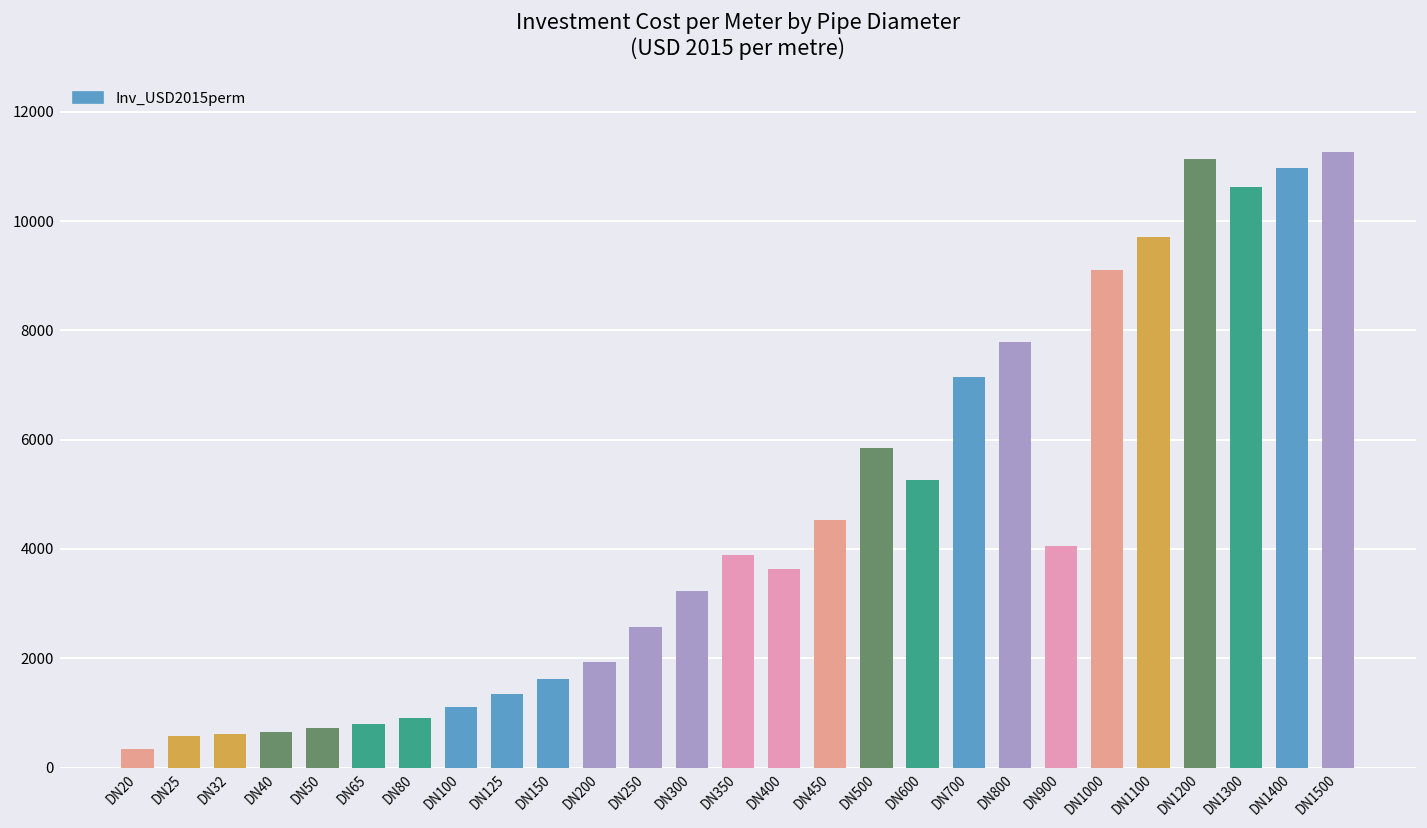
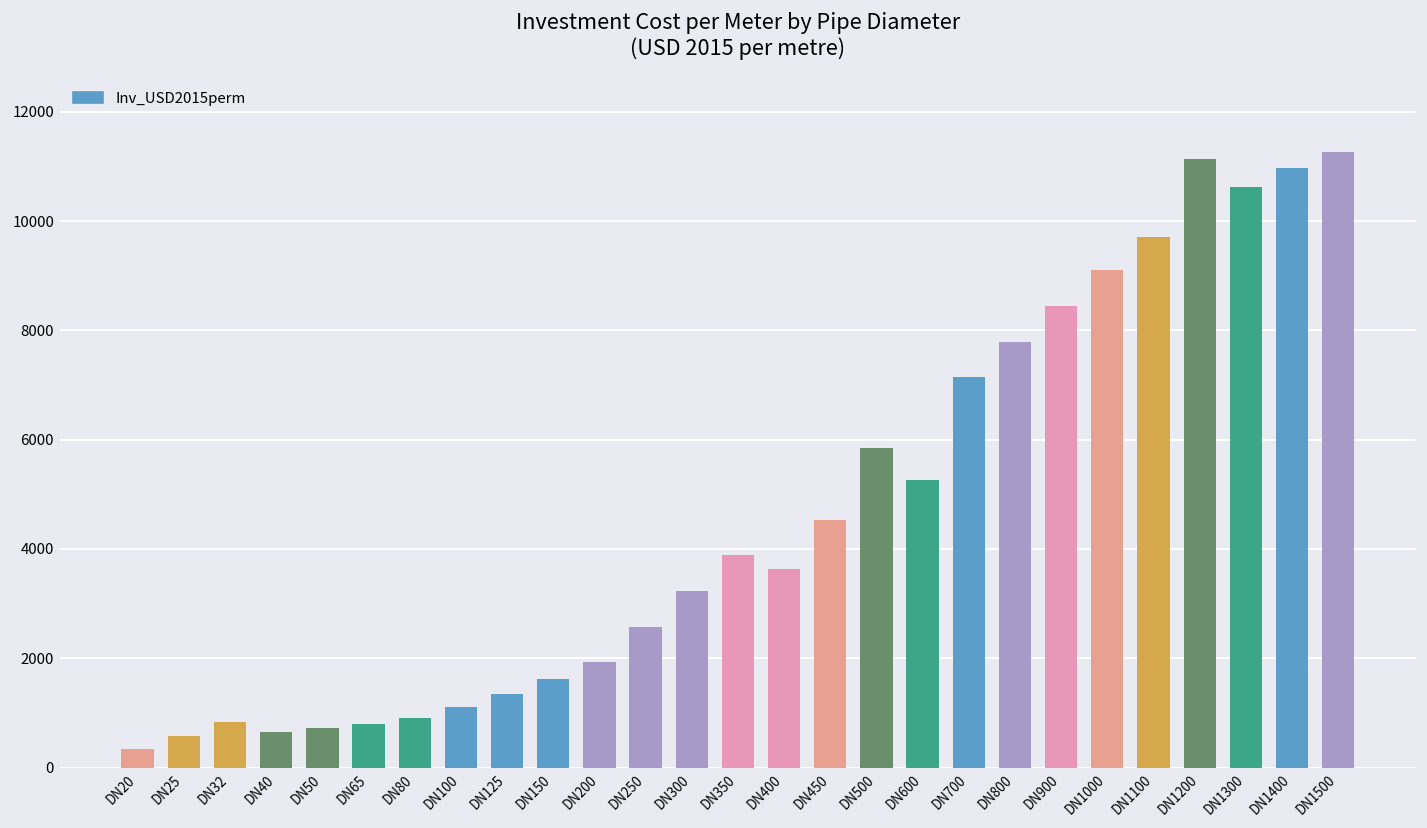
  {
    "DN20": 300,
    "DN25": 600,
-   "DN32": 600,
+   "DN32": 800,
    "DN40": 600,
    "DN50": 700,
    "DN65": 800,
    "DN80": 900,
    "DN100": 1100,
    "DN125": 1300,
    "DN150": 1600,
    "DN200": 1900,
    "DN250": 2600,
    "DN300": 3200,
    "DN350": 3900,
    "DN400": 3600,
    "DN450": 4500,
    "DN500": 5800,
    "DN600": 5300,
    "DN700": 7100,
    "DN800": 7800,
-   "DN900": 4100,
+   "DN900": 8400,
    "DN1000": 9100,
    "DN1100": 9700,
    "DN1200": 11100,
    "DN1300": 10600,
    "DN1400": 11000,
    "DN1500": 11300
  }
